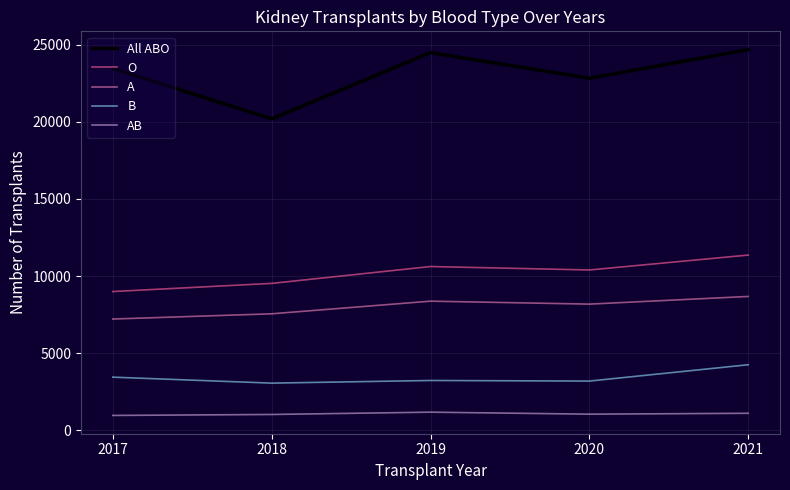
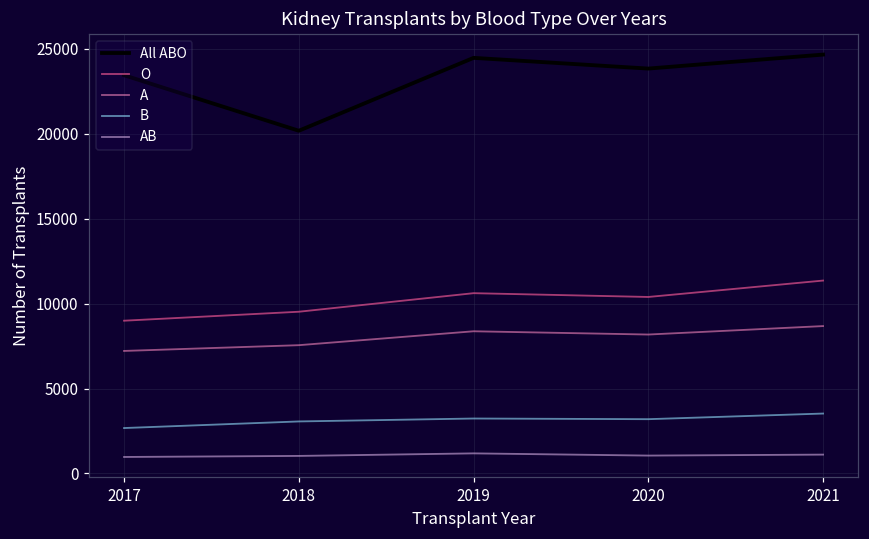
  {
    "All ABO": {
      "2018": 20200,
      "2019": 24500,
-     "2020": 22800,
+     "2020": 23800,
      "2021": 24700
    },
    "B": {
-     "2017": 3400,
+     "2017": 2700,
      "2018": 3100,
      "2019": 3200,
      "2020": 3200,
-     "2021": 4300
+     "2021": 3500
    }
  }
